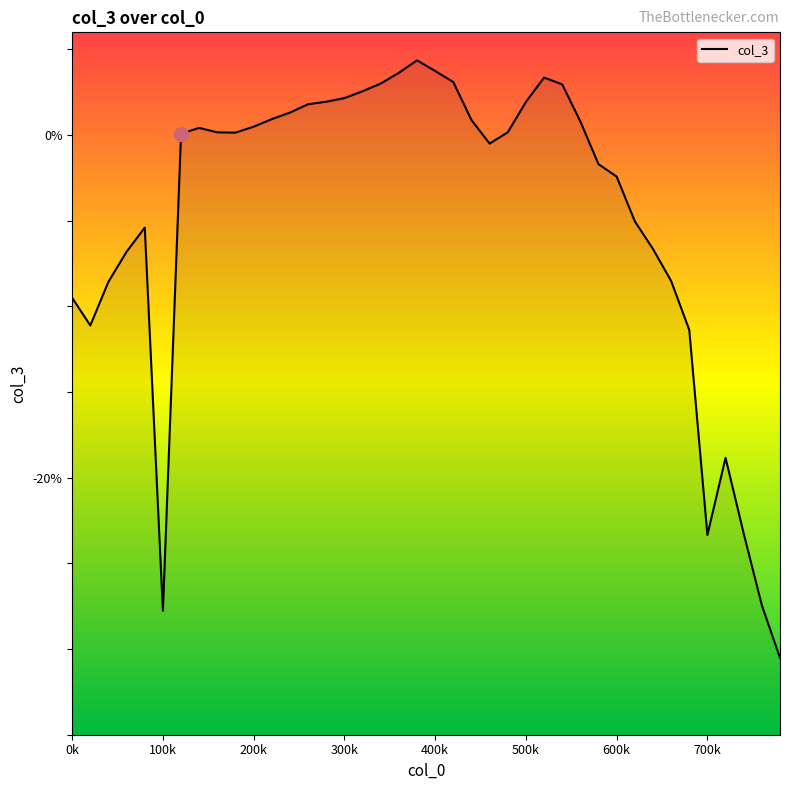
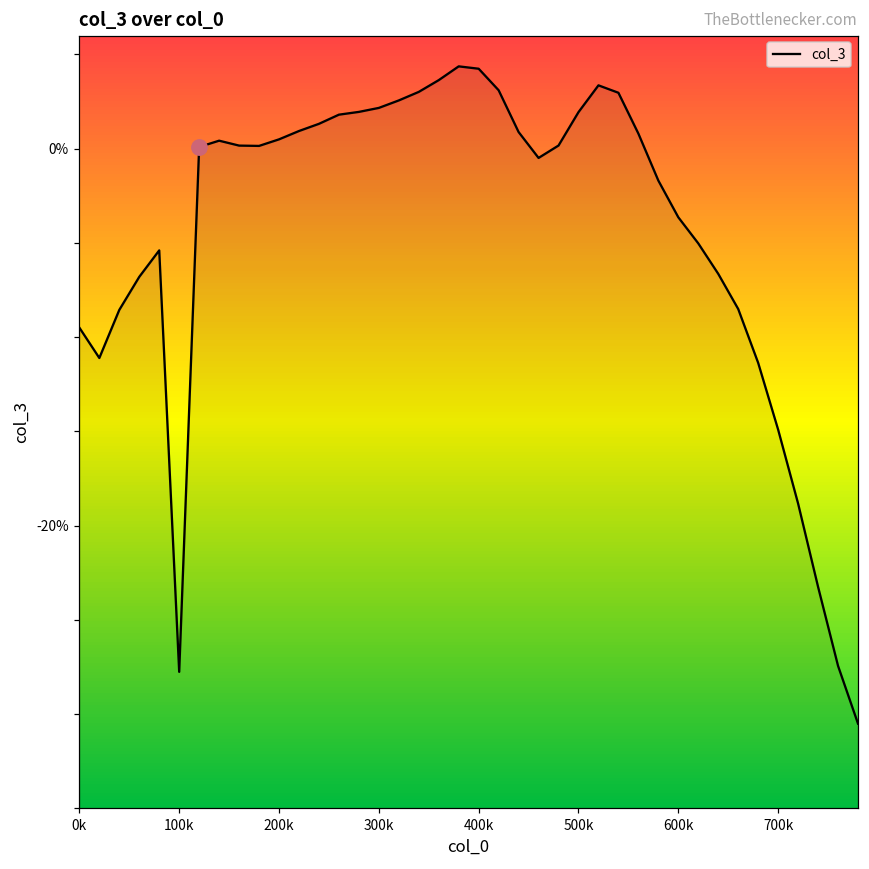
  {
    "col_3": {
      "0k": "-9.5%",
      "100k": "-27.8%",
      "200k": "0.5%",
      "300k": "2.2%",
-     "400k": "3.7%",
+     "400k": "4.2%",
      "500k": "1.9%",
-     "600k": "-2.4%",
-     "700k": "-23.3%"
+     "600k": "-3.6%",
+     "700k": "-14.9%"
    }
  }
